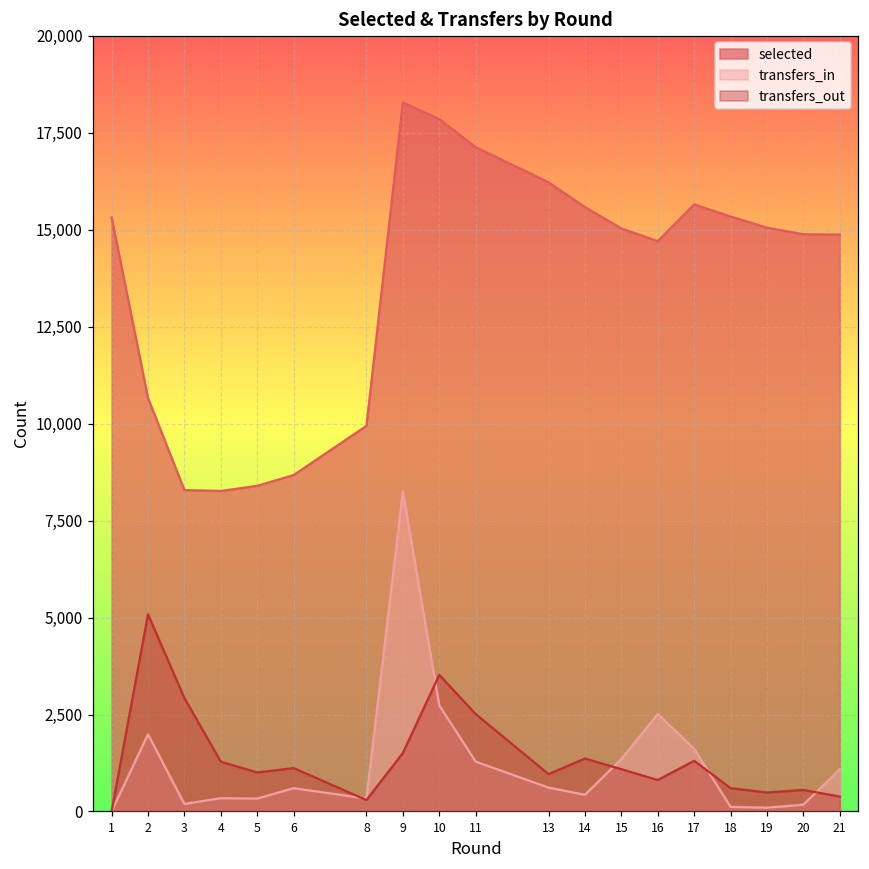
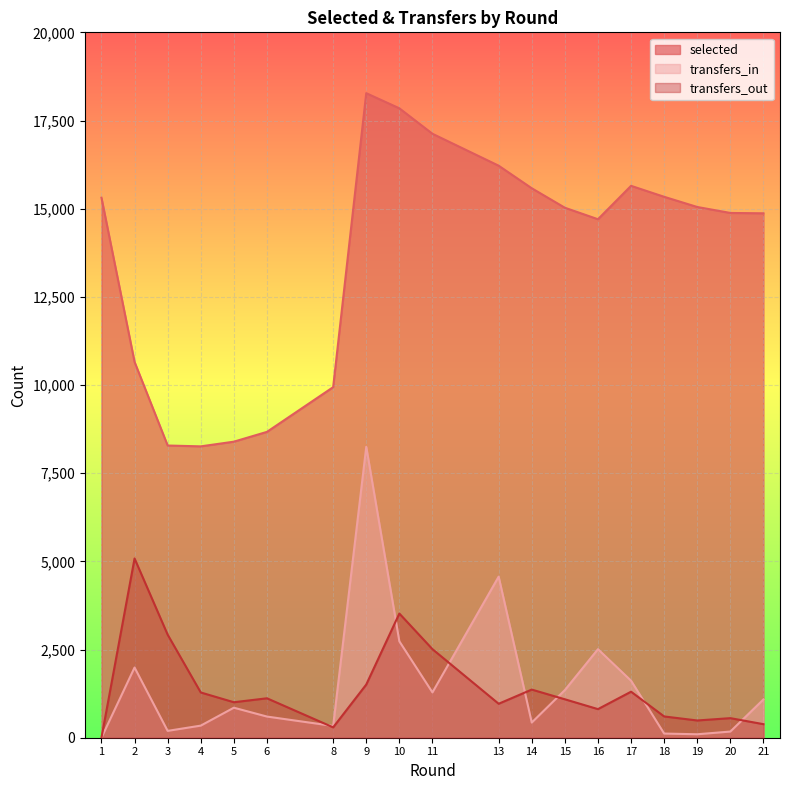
  {
    "transfers_in": {
      "2": "2,000",
      "3": "200",
      "4": "300",
-     "5": "300",
+     "5": "900",
      "6": "600",
      "9": "8,200",
      "10": "2,700",
      "11": "1,300",
-     "13": "600",
+     "13": "4,600",
      "14": "400",
      "15": "1,400",
      "16": "2,500",
      "17": "1,600",
      "18": "100",
      "19": "100",
      "20": "200",
      "21": "1,100"
    }
  }
